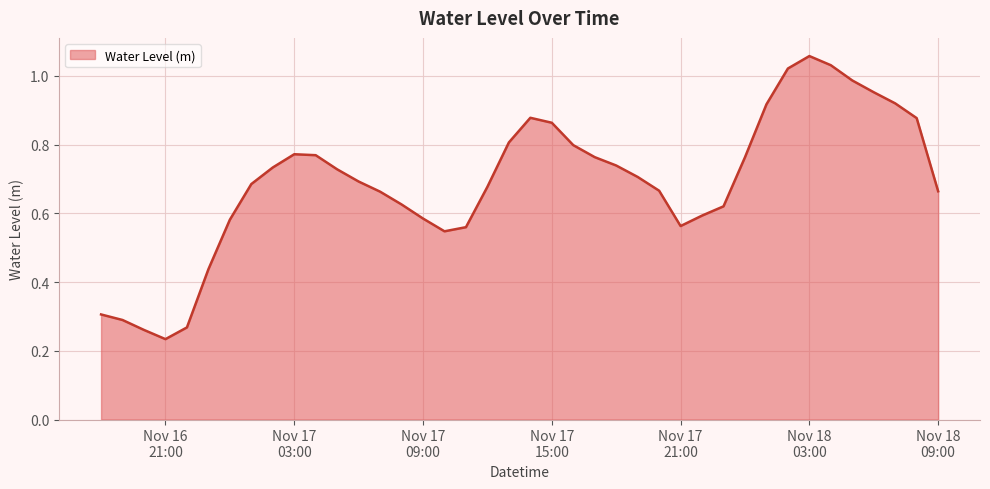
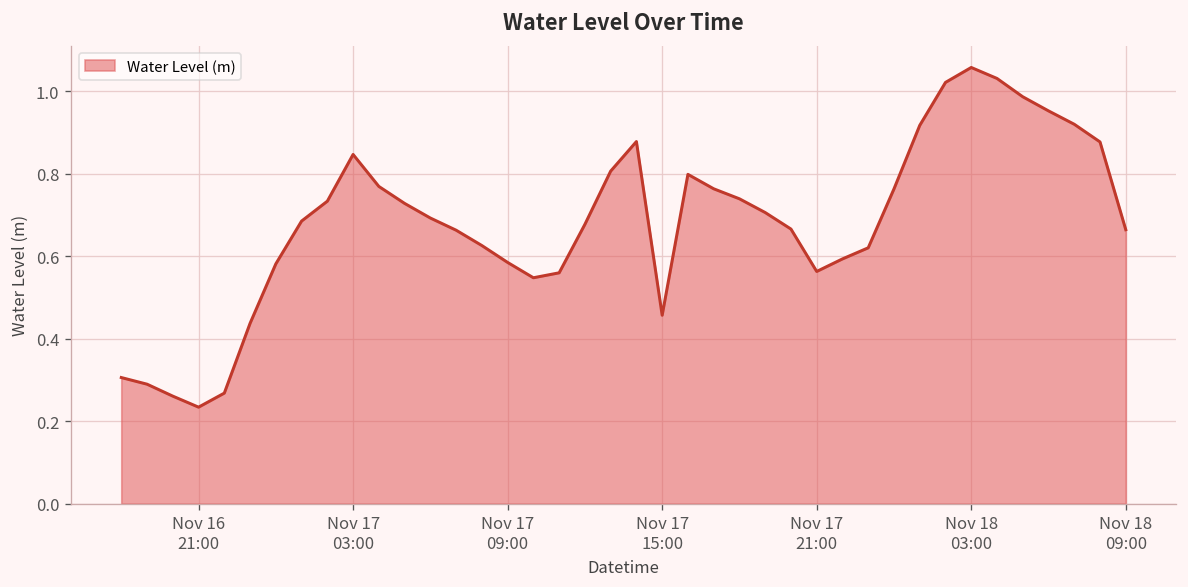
  {
    "Nov 16 21:00": 0.23,
-   "Nov 17 03:00": 0.77,
+   "Nov 17 03:00": 0.85,
    "Nov 17 09:00": 0.58,
-   "Nov 17 15:00": 0.86,
+   "Nov 17 15:00": 0.46,
    "Nov 17 21:00": 0.56,
    "Nov 18 03:00": 1.06,
    "Nov 18 09:00": 0.66
  }
